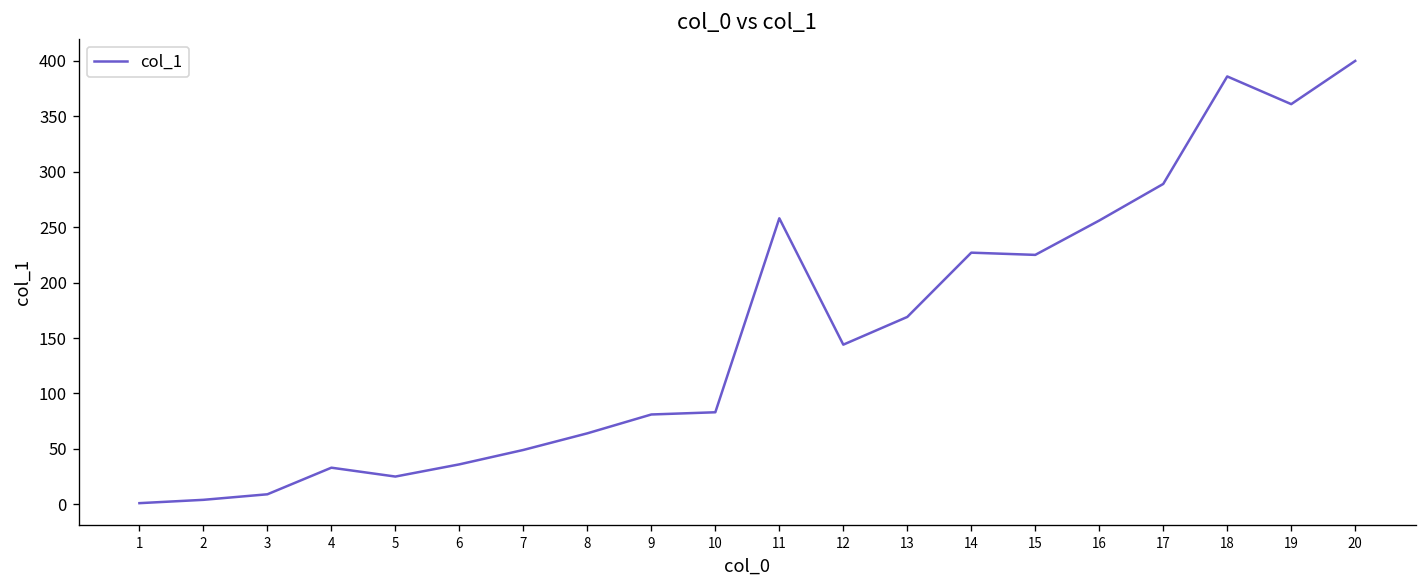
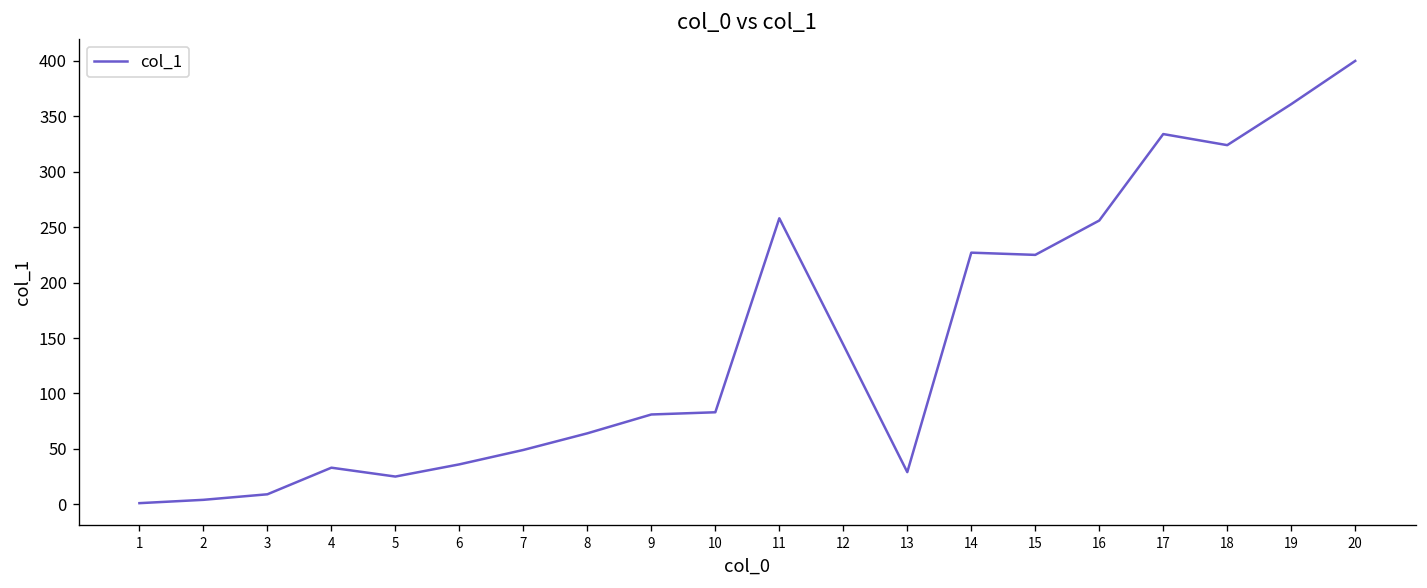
  {
    "1": 0,
    "2": 0,
    "3": 10,
    "4": 30,
    "5": 30,
    "6": 40,
    "7": 50,
    "8": 60,
    "9": 80,
    "10": 80,
    "11": 260,
    "12": 140,
-   "13": 170,
+   "13": 30,
    "14": 230,
    "15": 230,
    "16": 260,
-   "17": 290,
-   "18": 390,
+   "17": 330,
+   "18": 320,
    "19": 360,
    "20": 400
  }
